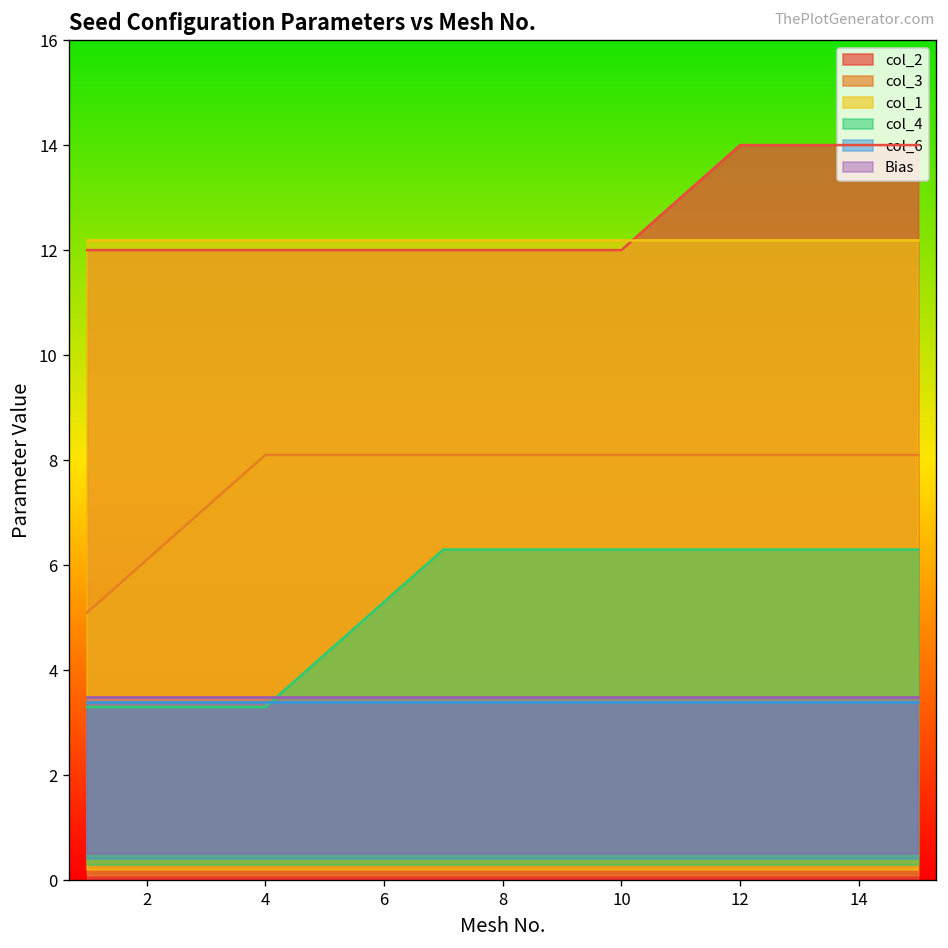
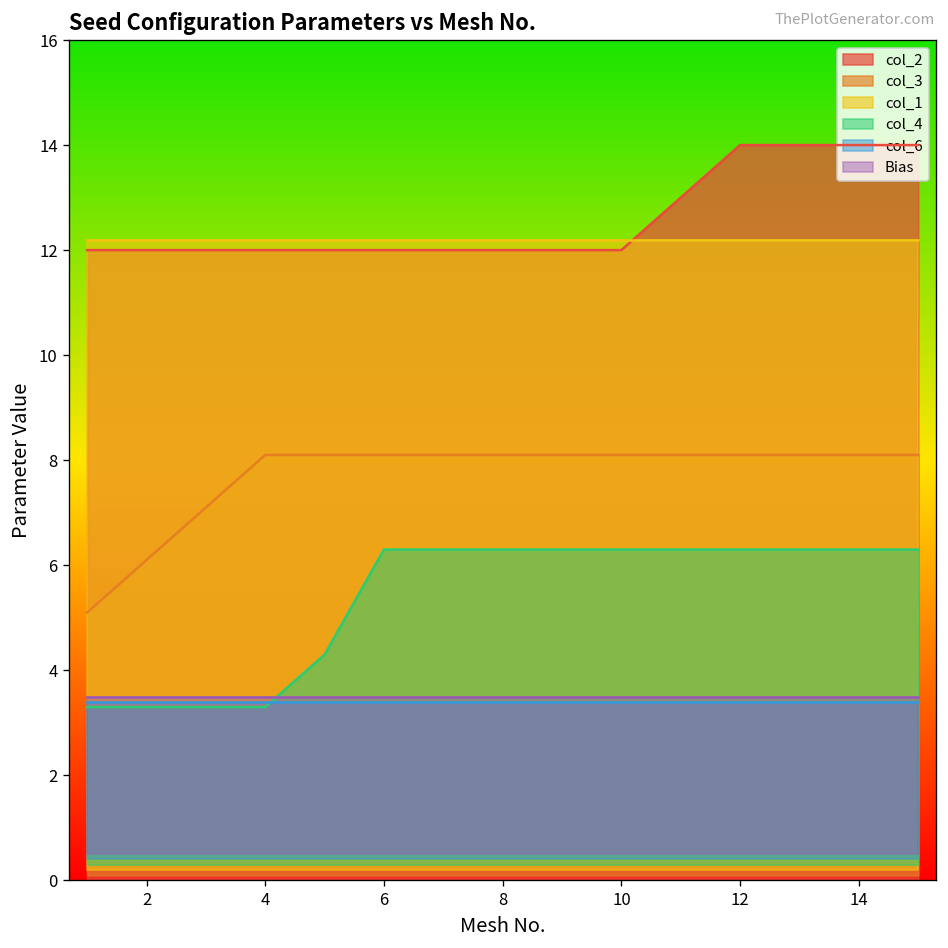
  {
    "col_1": {
      "2": 12.2,
      "4": 12.2,
      "6": 12.2,
      "8": 12.2,
      "10": 12.2,
      "12": 12.2,
      "14": 12.2
    },
    "col_4": {
      "2": 3.3,
      "4": 3.3,
-     "6": 5.3,
+     "6": 6.3,
      "8": 6.3,
      "10": 6.3,
      "12": 6.3,
      "14": 6.3
    },
    "col_6": {
      "2": 3.4,
      "4": 3.4,
      "6": 3.4,
      "8": 3.4,
      "10": 3.4,
      "12": 3.4,
      "14": 3.4
    },
    "Bias": {
      "2": 3.5,
      "4": 3.5,
      "6": 3.5,
      "8": 3.5,
      "10": 3.5,
      "12": 3.5,
      "14": 3.5
    }
  }
